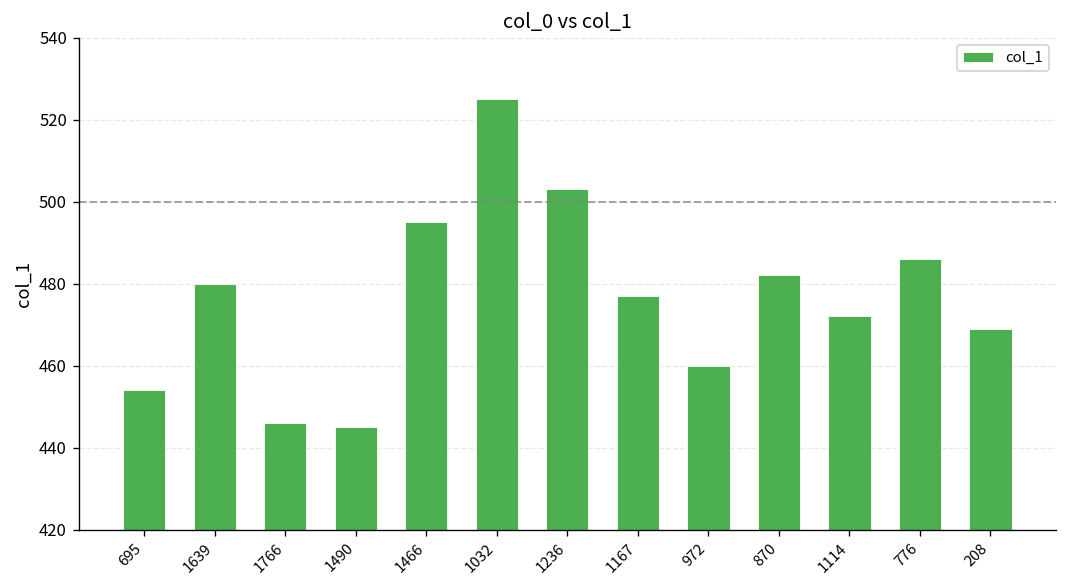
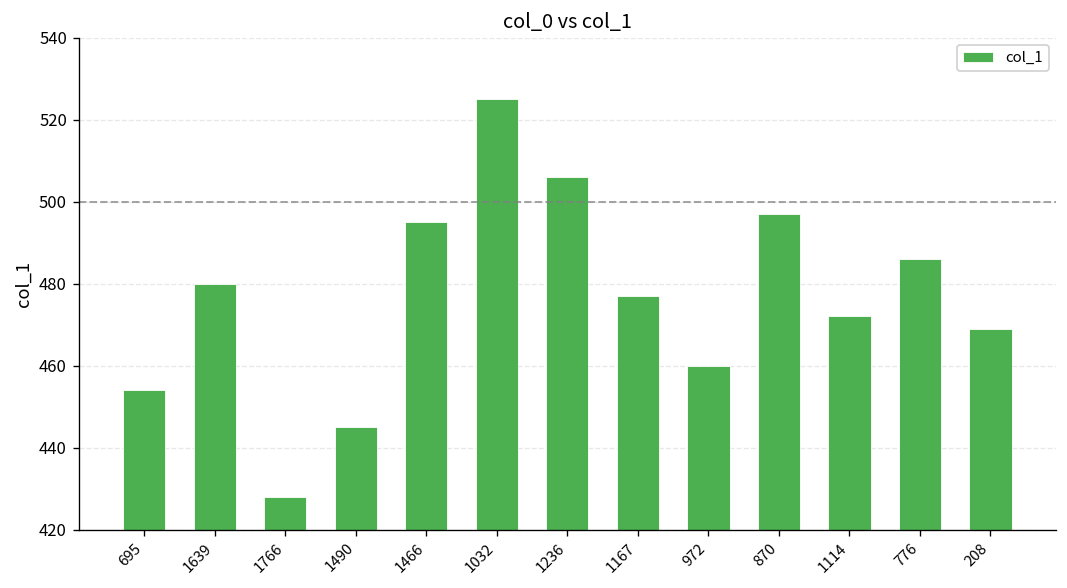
  {
    "695": 454,
    "1639": 480,
-   "1766": 446,
+   "1766": 428,
    "1490": 445,
    "1466": 495,
    "1032": 525,
-   "1236": 503,
+   "1236": 506,
    "1167": 477,
    "972": 460,
-   "870": 482,
+   "870": 497,
    "1114": 472,
    "776": 486,
    "208": 469
  }
